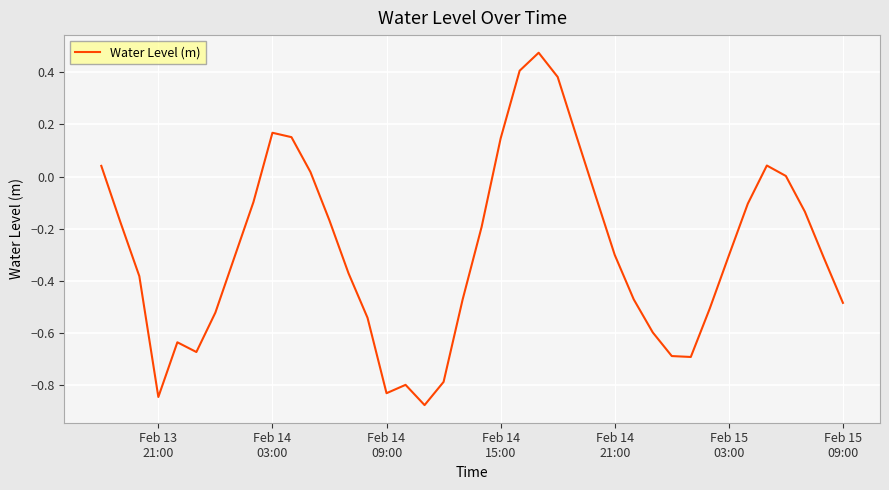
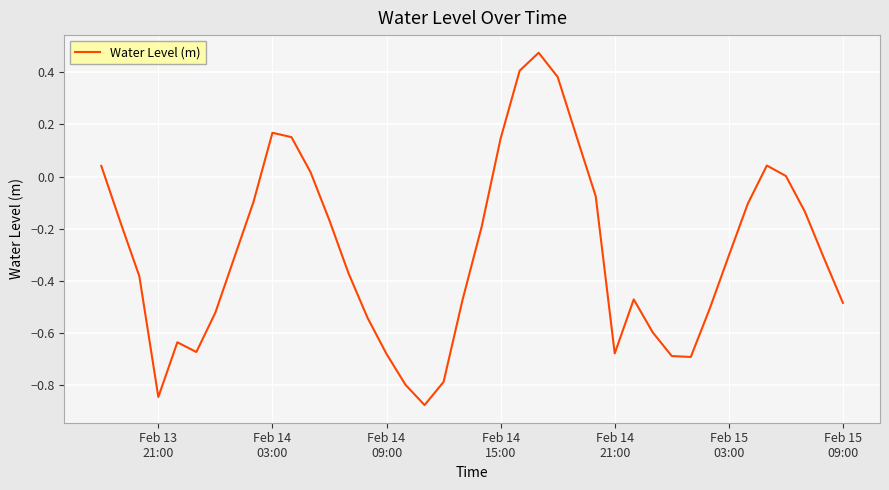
  {
    "Feb 13 21:00": -0.85,
    "Feb 14 03:00": 0.17,
-   "Feb 14 09:00": -0.83,
+   "Feb 14 09:00": -0.68,
    "Feb 14 15:00": 0.15,
-   "Feb 14 21:00": -0.30,
+   "Feb 14 21:00": -0.68,
    "Feb 15 03:00": -0.30,
    "Feb 15 09:00": -0.48
  }
